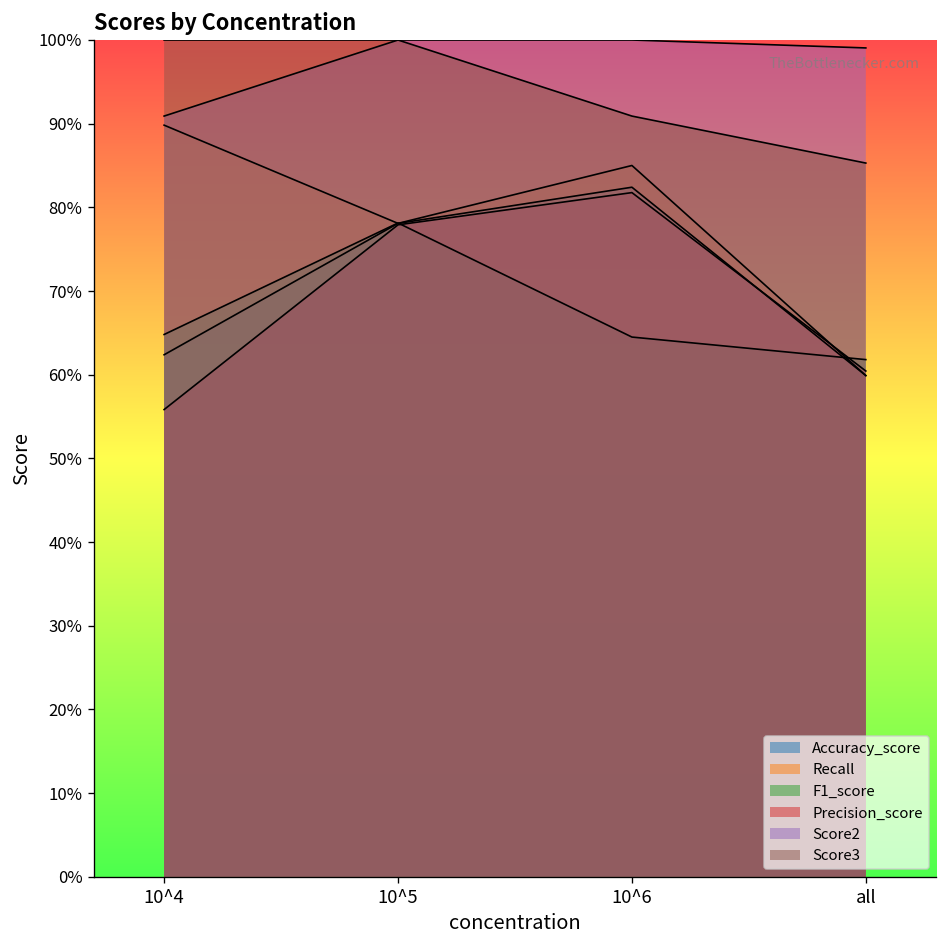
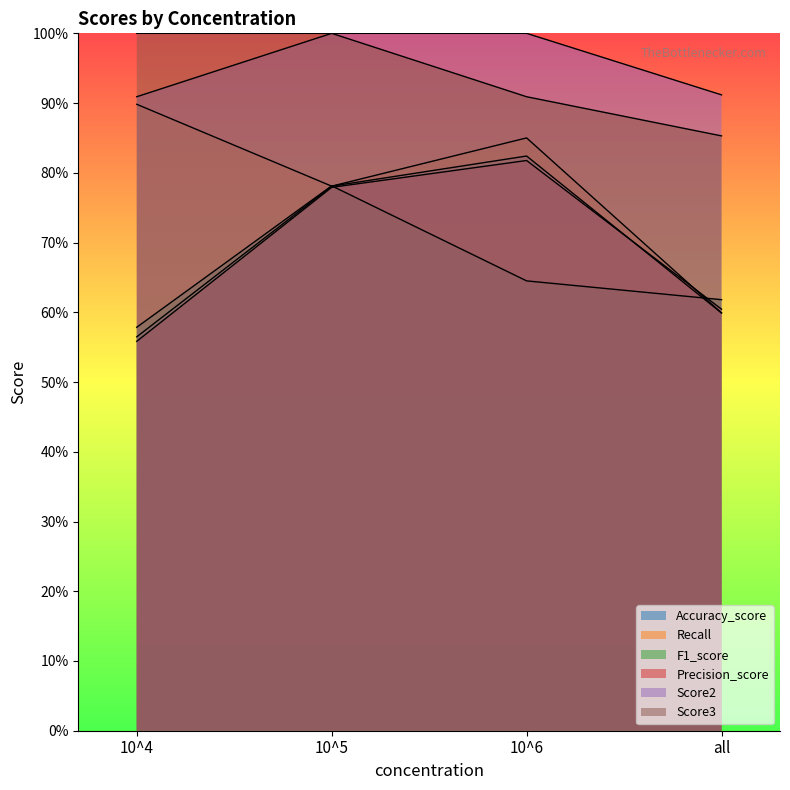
  {
    "Accuracy_score": {
-     "10^4": "62%",
+     "10^4": "56%",
      "10^6": "82%"
    },
    "Recall": {
      "10^4": "90%",
      "10^6": "85%"
    },
    "F1_score": {
-     "10^4": "65%",
+     "10^4": "58%",
      "10^6": "65%",
      "all": "62%"
    },
    "Precision_score": {
      "10^4": "56%",
      "10^6": "82%",
      "all": "60%"
    },
    "Score2": {
      "10^4": "91%",
      "10^6": "100%",
-     "all": "99%"
+     "all": "91%"
    },
    "Score3": {
      "10^4": "100%",
      "10^6": "91%",
      "all": "85%"
    }
  }
